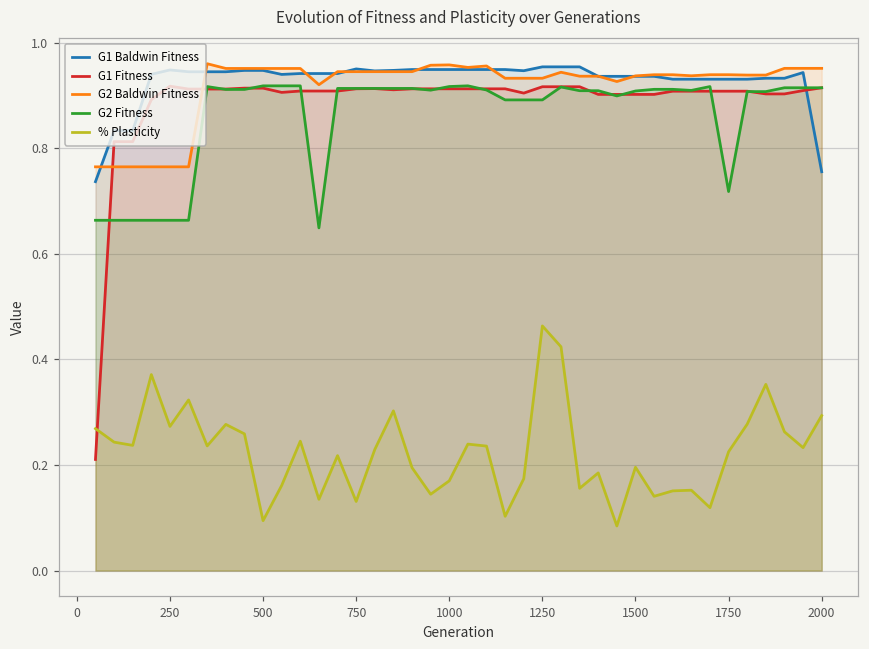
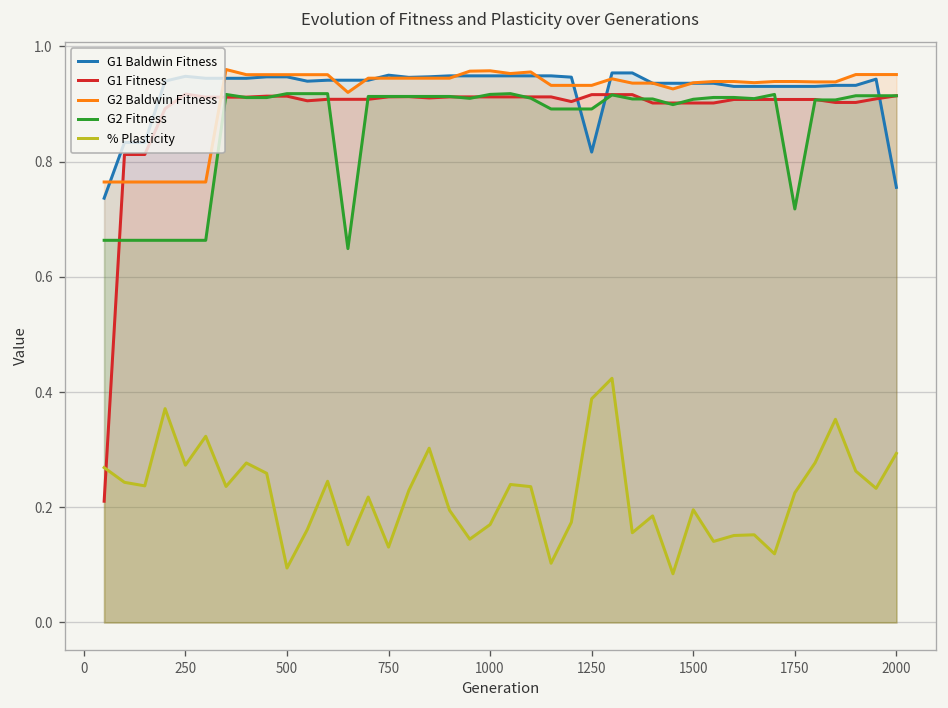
  {
    "G1 Baldwin Fitness": {
      "1000": 0.95,
-     "1250": 0.95,
+     "1250": 0.82,
      "1750": 0.93,
      "2000": 0.76
    },
    "G1 Fitness": {
      "1250": 0.92,
      "1500": 0.90,
      "1750": 0.91
    },
    "G2 Baldwin Fitness": {
      "250": 0.76,
      "1000": 0.96,
      "1250": 0.93,
      "1750": 0.94,
      "2000": 0.95
    },
    "G2 Fitness": {
      "250": 0.66,
      "1250": 0.89,
      "1500": 0.91,
      "1750": 0.72
    },
    "% Plasticity": {
      "250": 0.27,
      "500": 0.09,
      "750": 0.13,
      "1000": 0.17,
-     "1250": 0.46,
+     "1250": 0.39,
      "1500": 0.20,
      "1750": 0.23,
      "2000": 0.29
    }
  }
